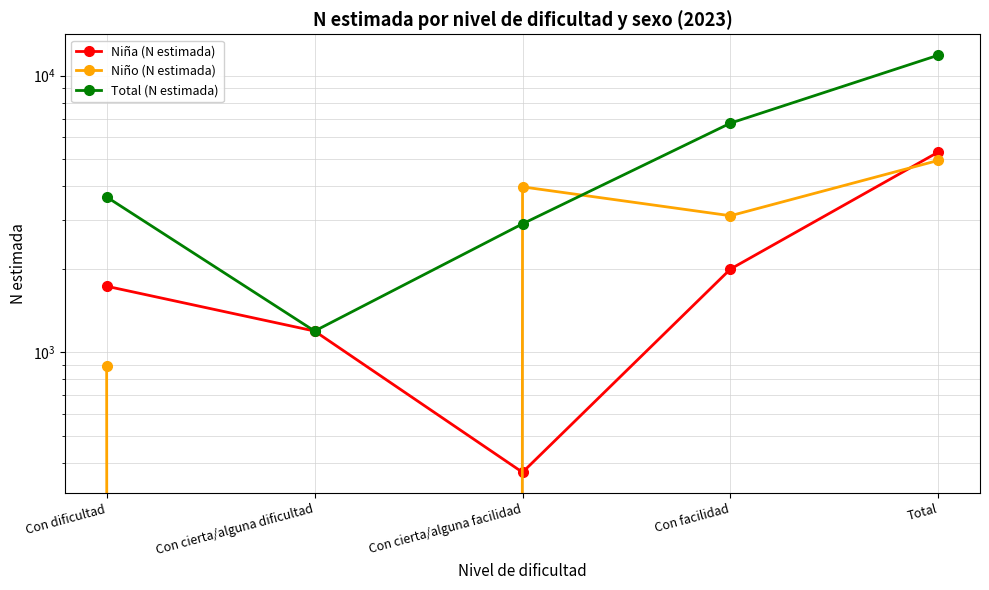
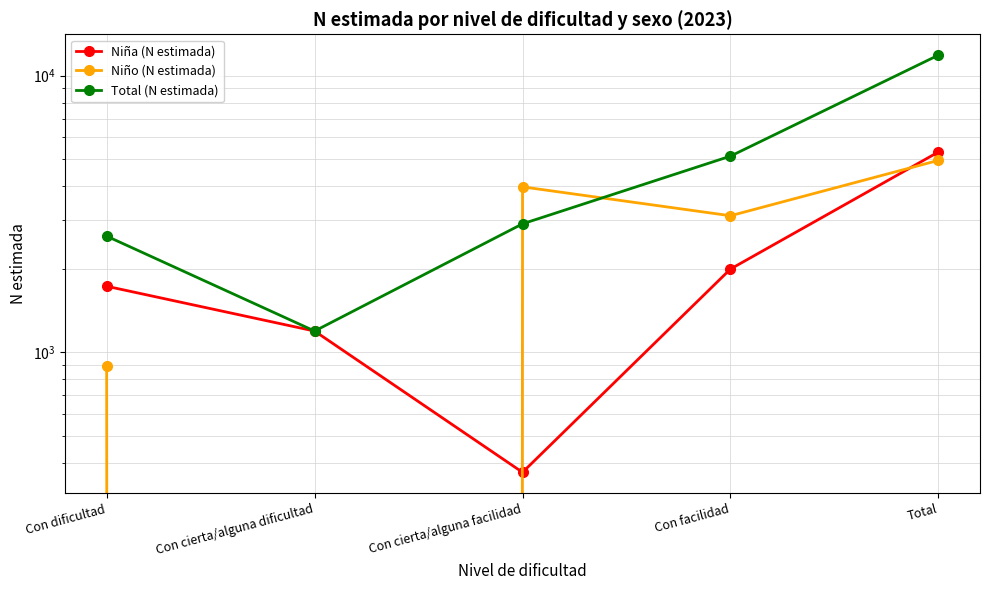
  {
    "Niña (N estimada)": {
      "Con dificultad": 1700,
      "Con cierta/alguna facilidad": 370,
      "Con facilidad": 2000,
      "Total": 5300
    },
    "Niño (N estimada)": {
      "Con dificultad": 900,
      "Con cierta/alguna facilidad": 4000,
      "Con facilidad": 3100,
      "Total": 4900
    },
    "Total (N estimada)": {
-     "Con dificultad": 3600,
+     "Con dificultad": 2600,
      "Con cierta/alguna facilidad": 2900,
-     "Con facilidad": 6700,
+     "Con facilidad": 5100,
      "Total": 11900
    }
  }
